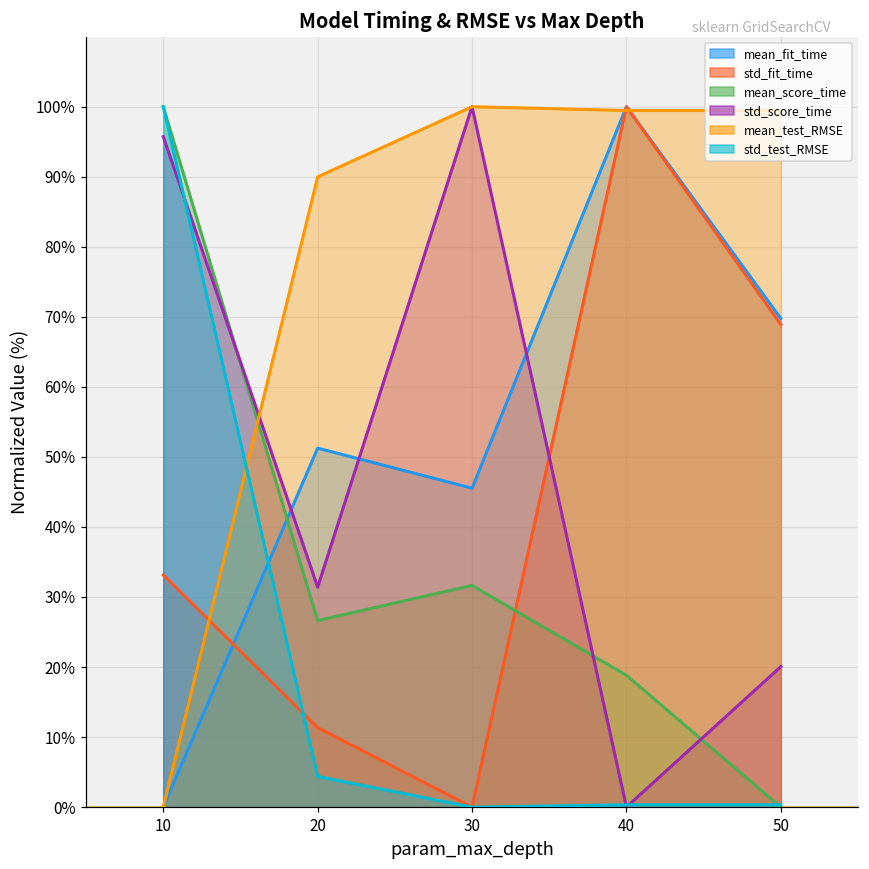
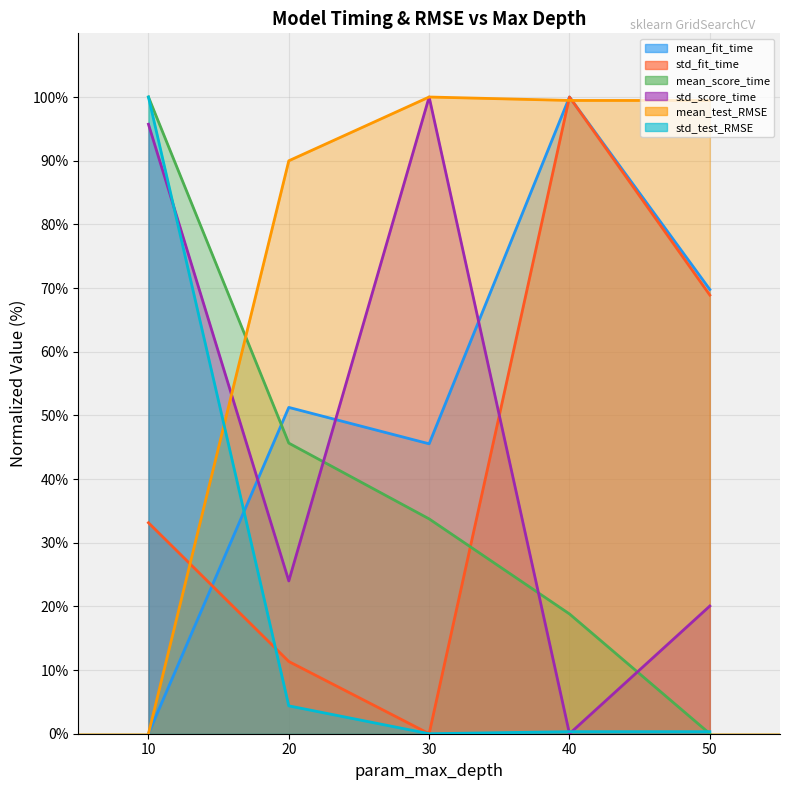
  {
    "mean_score_time": {
-     "20": "27%",
-     "30": "32%",
+     "20": "46%",
+     "30": "34%",
      "40": "19%"
    },
    "std_score_time": {
      "10": "96%",
-     "20": "31%",
+     "20": "24%",
      "50": "20%"
    }
  }
